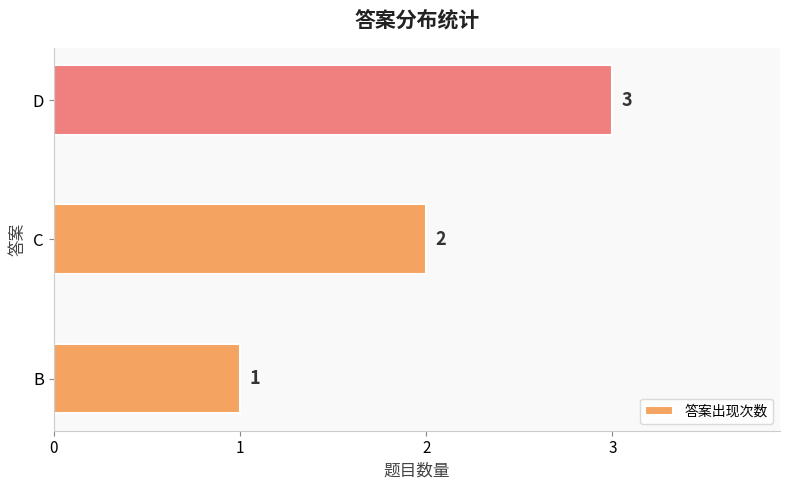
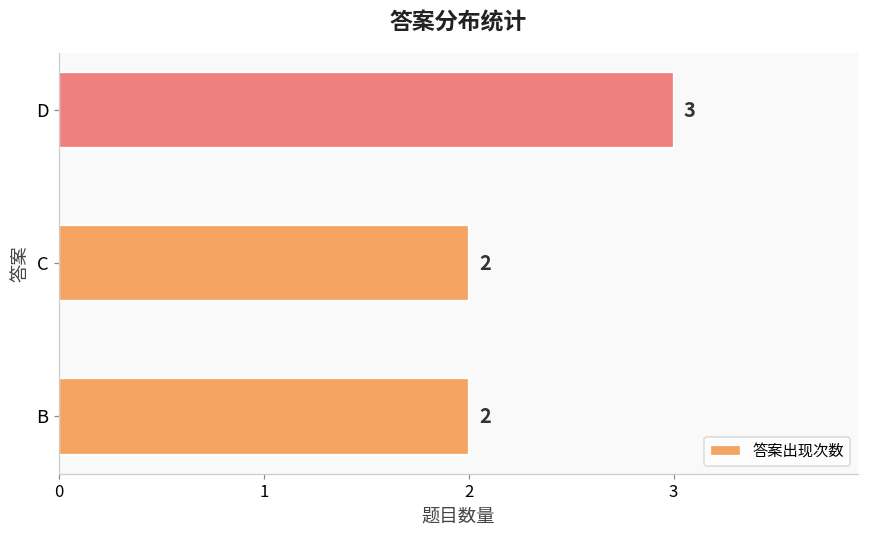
  {
    "D": 3,
    "C": 2,
-   "B": 1
+   "B": 2
  }
